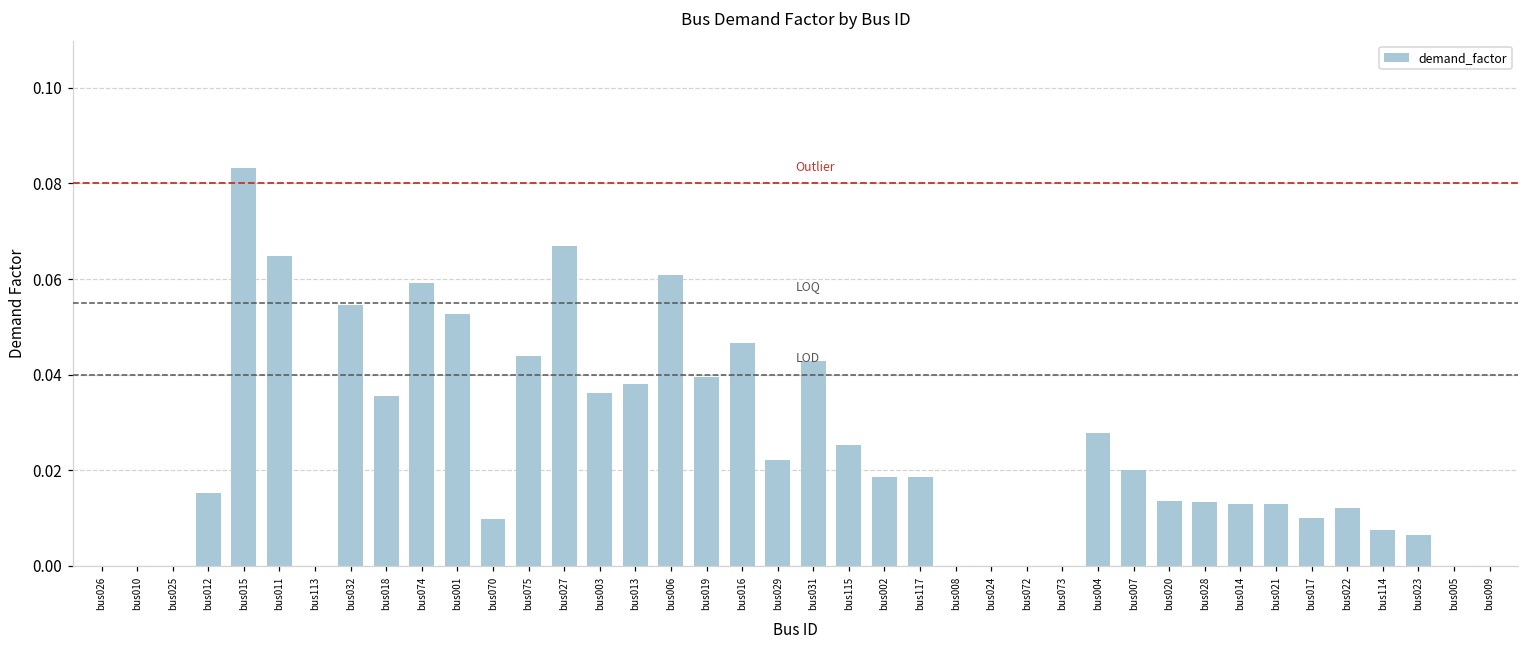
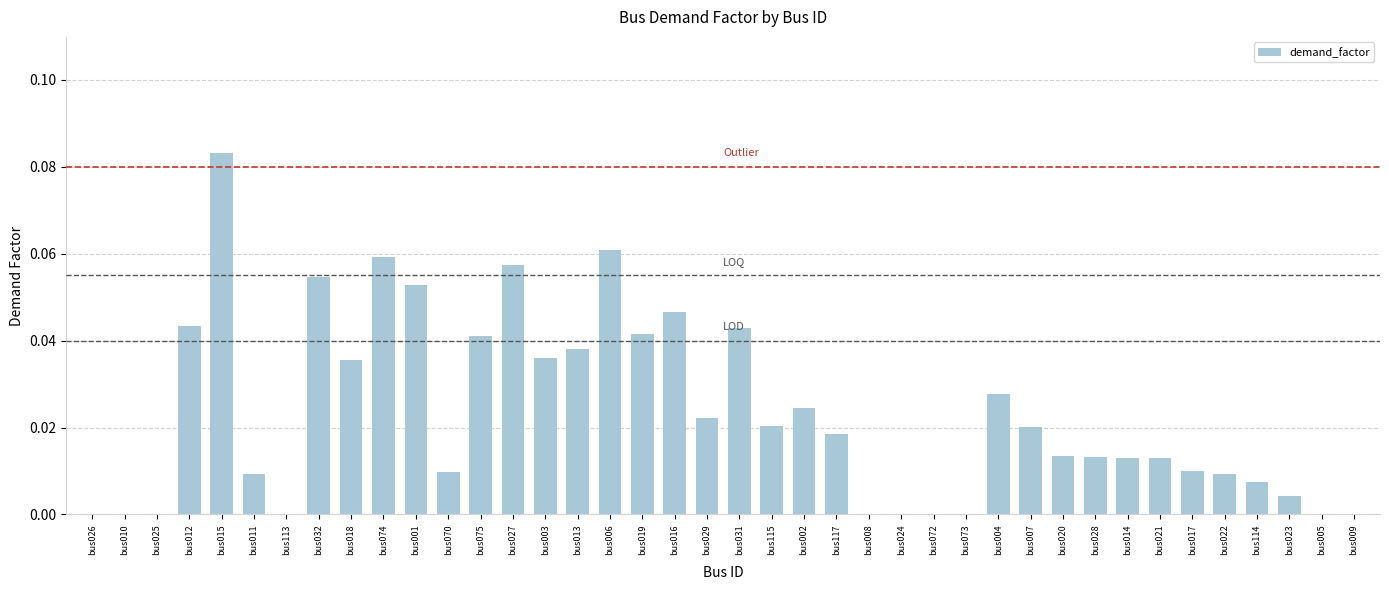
  {
    "bus026": 0.000,
    "bus010": 0.000,
    "bus025": 0.000,
-   "bus012": 0.015,
+   "bus012": 0.043,
    "bus015": 0.083,
-   "bus011": 0.065,
+   "bus011": 0.009,
    "bus113": 0.000,
    "bus032": 0.055,
    "bus018": 0.036,
    "bus074": 0.059,
    "bus001": 0.053,
    "bus070": 0.010,
-   "bus075": 0.044,
-   "bus027": 0.067,
+   "bus075": 0.041,
+   "bus027": 0.057,
    "bus003": 0.036,
    "bus013": 0.038,
    "bus006": 0.061,
-   "bus019": 0.040,
+   "bus019": 0.042,
    "bus016": 0.047,
    "bus029": 0.022,
    "bus031": 0.043,
-   "bus115": 0.025,
-   "bus002": 0.018,
+   "bus115": 0.020,
+   "bus002": 0.024,
    "bus117": 0.018,
    "bus008": 0.000,
    "bus024": 0.000,
    "bus072": 0.000,
    "bus073": 0.000,
    "bus004": 0.028,
    "bus007": 0.020,
    "bus020": 0.014,
    "bus028": 0.013,
    "bus014": 0.013,
    "bus021": 0.013,
    "bus017": 0.010,
-   "bus022": 0.012,
+   "bus022": 0.009,
    "bus114": 0.007,
-   "bus023": 0.006,
+   "bus023": 0.004,
    "bus005": 0.000,
    "bus009": 0.000
  }
